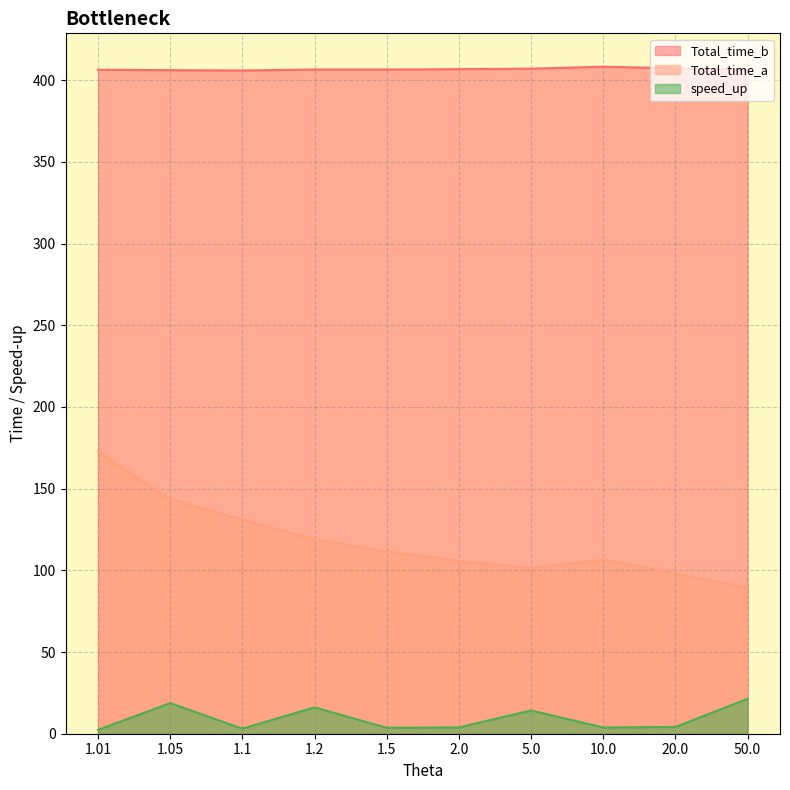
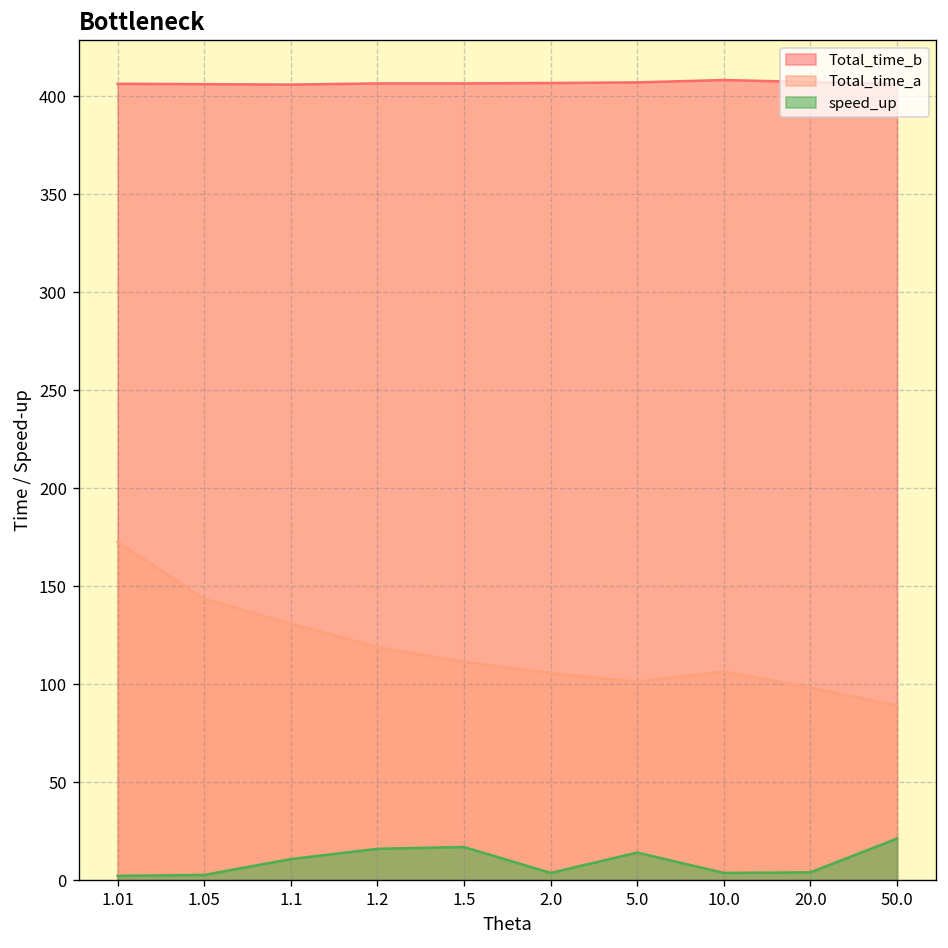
  {
    "speed_up": {
      "1.01": 2,
-     "1.05": 19,
-     "1.1": 3,
+     "1.05": 3,
+     "1.1": 11,
      "1.2": 16,
-     "1.5": 4,
+     "1.5": 17,
      "2.0": 4,
      "5.0": 14,
      "10.0": 4,
      "20.0": 4,
      "50.0": 21
    }
  }
